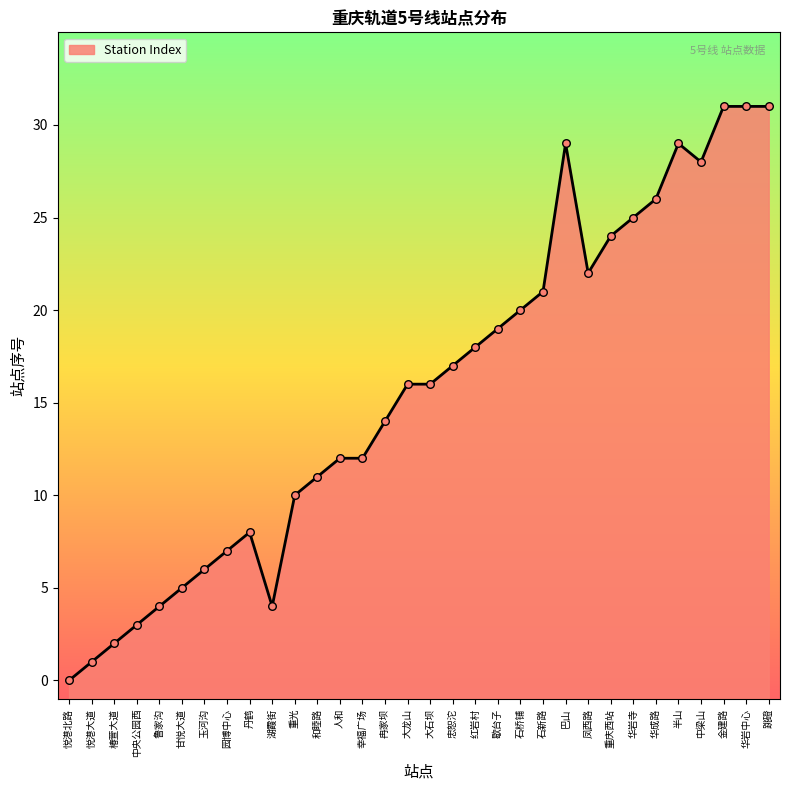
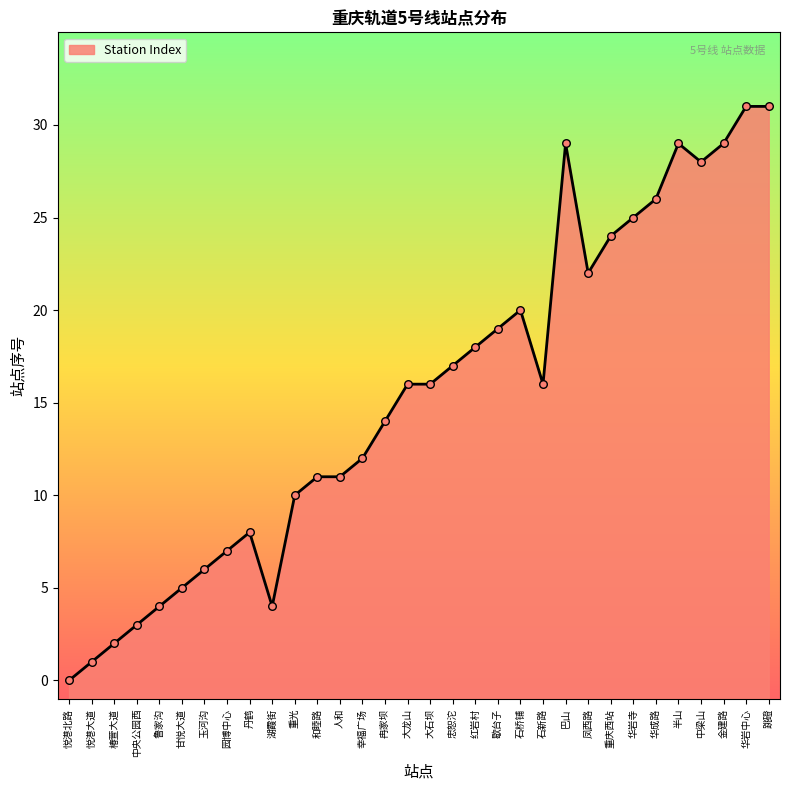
  {
    "悦港北路": 0,
    "悦港大道": 1,
    "椿萱大道": 2,
    "中央公园西": 3,
    "鲁家沟": 4,
    "甘悦大道": 5,
    "玉河沟": 6,
    "园博中心": 7,
    "丹鹤": 8,
    "湖霞街": 4,
    "重光": 10,
    "和睦路": 11,
-   "人和": 12,
+   "人和": 11,
    "幸福广场": 12,
    "冉家坝": 14,
    "大龙山": 16,
    "大石坝": 16,
    "忠恕沱": 17,
    "红岩村": 18,
    "歇台子": 19,
    "石桥铺": 20,
-   "石新路": 21,
+   "石新路": 16,
    "巴山": 29,
    "凤西路": 22,
    "重庆西站": 24,
    "华岩寺": 25,
    "华成路": 26,
    "半山": 29,
    "中梁山": 28,
-   "金建路": 31,
+   "金建路": 29,
    "华岩中心": 31,
    "跳磴": 31
  }
